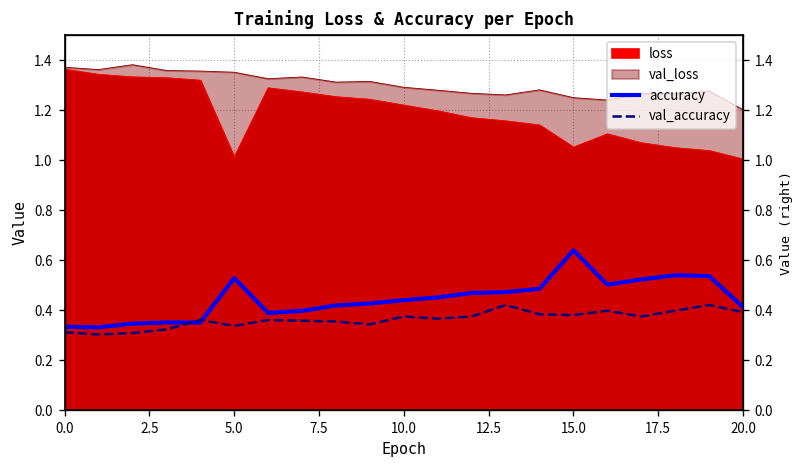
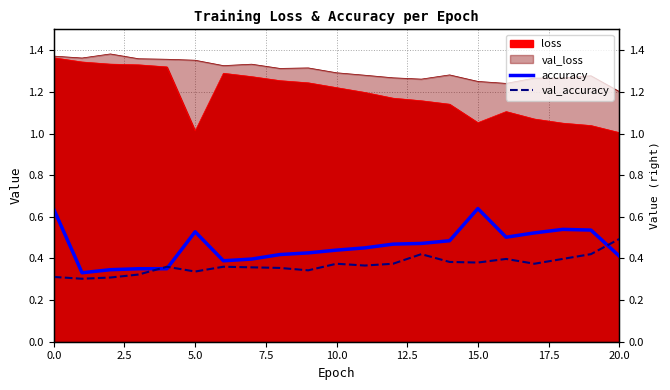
  {
    "loss": {
      "5.0": 1.01,
      "10.0": 1.22,
      "15.0": 1.05,
      "20.0": 1.00
    },
    "val_loss": {
      "5.0": 1.35,
      "10.0": 1.29,
      "15.0": 1.25,
      "20.0": 1.20
    },
    "accuracy": {
-     "0.0": 0.33,
+     "0.0": 0.64,
      "5.0": 0.53,
      "10.0": 0.44,
      "15.0": 0.64,
      "20.0": 0.41
    },
    "val_accuracy": {
      "0.0": 0.31,
      "5.0": 0.34,
      "10.0": 0.37,
      "15.0": 0.38,
-     "20.0": 0.39
+     "20.0": 0.49
    }
  }
